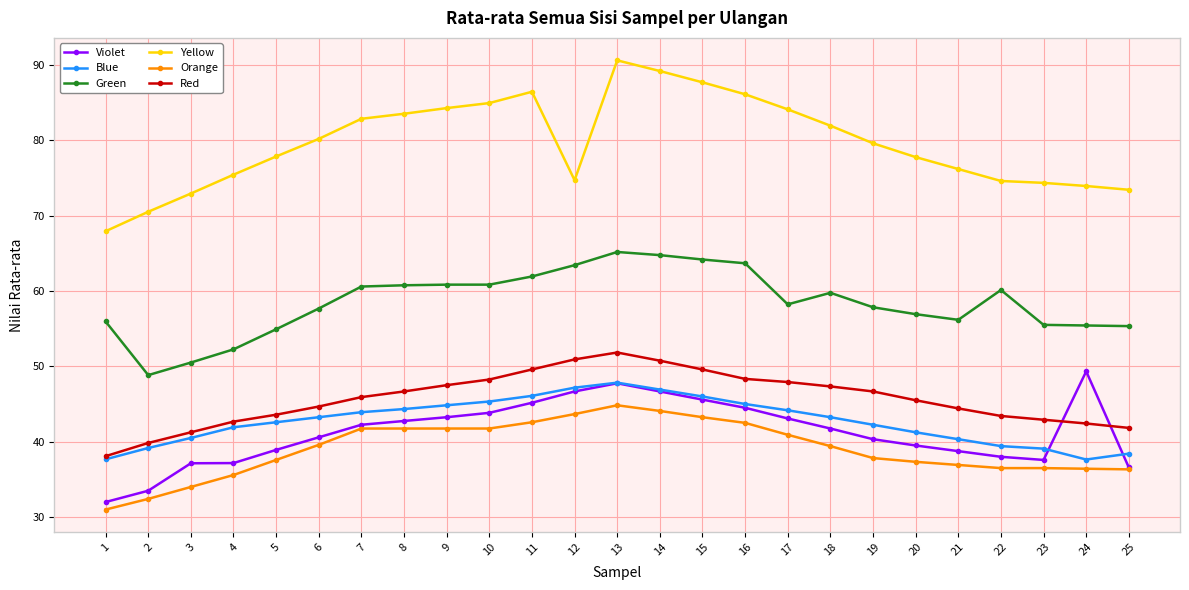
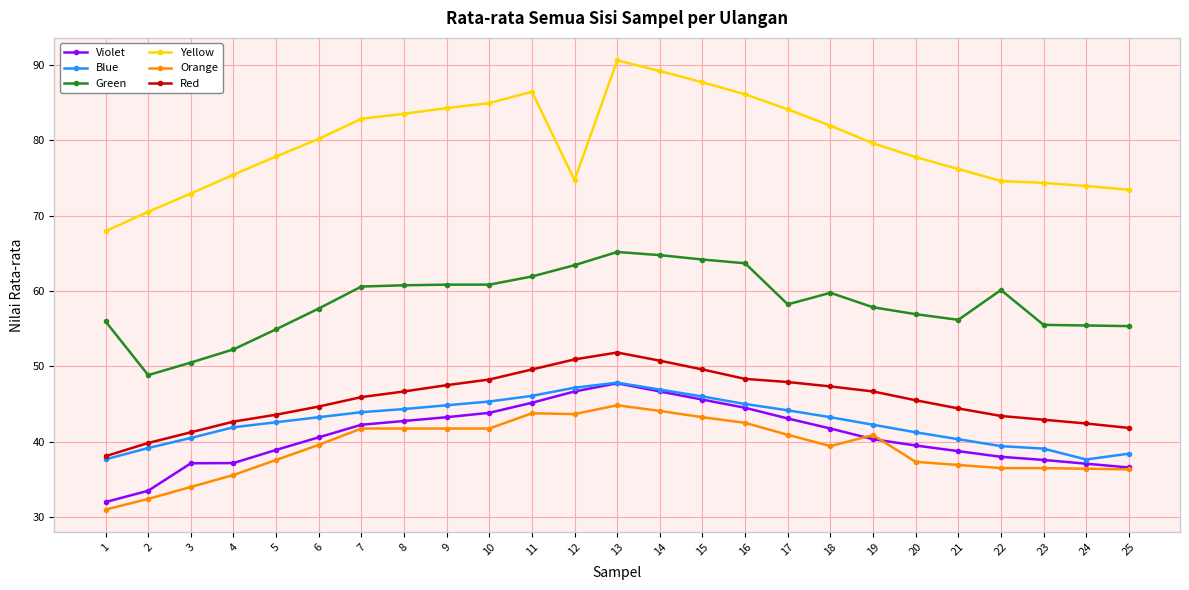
  {
    "Violet": {
      "1": 32,
      "2": 34,
      "3": 37,
      "4": 37,
      "5": 39,
      "6": 41,
      "7": 42,
      "8": 43,
      "9": 43,
      "10": 44,
      "11": 45,
      "12": 47,
      "15": 46,
      "16": 45,
      "17": 43,
      "18": 42,
      "19": 40,
      "20": 40,
      "21": 39,
      "22": 38,
      "23": 38,
-     "24": 49
+     "24": 37
    },
    "Blue": {
      "1": 38,
      "2": 39,
      "3": 41,
      "4": 42,
      "5": 43,
      "6": 43,
      "7": 44,
      "8": 44,
      "9": 45,
      "10": 45,
      "11": 46,
      "12": 47,
      "15": 46,
      "16": 45,
      "17": 44,
      "18": 43,
      "19": 42,
      "20": 41,
      "21": 40,
      "22": 39,
      "23": 39,
      "24": 38,
      "25": 38
    },
    "Green": {
      "1": 56,
      "2": 49,
      "3": 51,
      "4": 52,
      "5": 55,
      "6": 58,
      "7": 61,
      "8": 61,
      "9": 61,
      "10": 61,
      "11": 62,
      "12": 63,
      "13": 65,
      "14": 65,
      "15": 64,
      "16": 64,
      "17": 58,
      "18": 60,
      "19": 58,
      "20": 57,
      "21": 56,
      "22": 60,
      "23": 56,
      "24": 55,
      "25": 55
    },
    "Yellow": {
      "1": 68,
      "2": 71,
      "3": 73,
      "4": 75,
      "5": 78,
      "6": 80,
      "7": 83,
      "8": 84,
      "9": 84,
      "10": 85,
      "11": 86,
      "12": 75,
      "13": 91,
      "14": 89,
      "15": 88,
      "16": 86,
      "17": 84,
      "18": 82,
      "19": 80,
      "20": 78,
      "21": 76,
      "22": 75,
      "23": 74,
      "24": 74,
      "25": 73
    },
    "Orange": {
      "1": 31,
      "2": 32,
      "3": 34,
      "4": 36,
      "5": 38,
      "6": 40,
      "7": 42,
      "8": 42,
      "9": 42,
      "10": 42,
-     "11": 43,
+     "11": 44,
      "12": 44,
      "13": 45,
      "14": 44,
      "15": 43,
      "16": 43,
      "17": 41,
      "18": 39,
-     "19": 38,
+     "19": 41,
      "20": 37,
      "21": 37,
      "22": 37,
      "23": 37,
      "24": 36
    },
    "Red": {
      "1": 38,
      "2": 40,
      "3": 41,
      "4": 43,
      "5": 44,
      "6": 45,
      "7": 46,
      "8": 47,
      "9": 48,
      "10": 48,
      "11": 50,
      "12": 51,
      "13": 52,
      "14": 51,
      "15": 50,
      "16": 48,
      "17": 48,
      "18": 47,
      "19": 47,
      "20": 46,
      "21": 44,
      "22": 43,
      "23": 43,
      "24": 42,
      "25": 42
    }
  }
